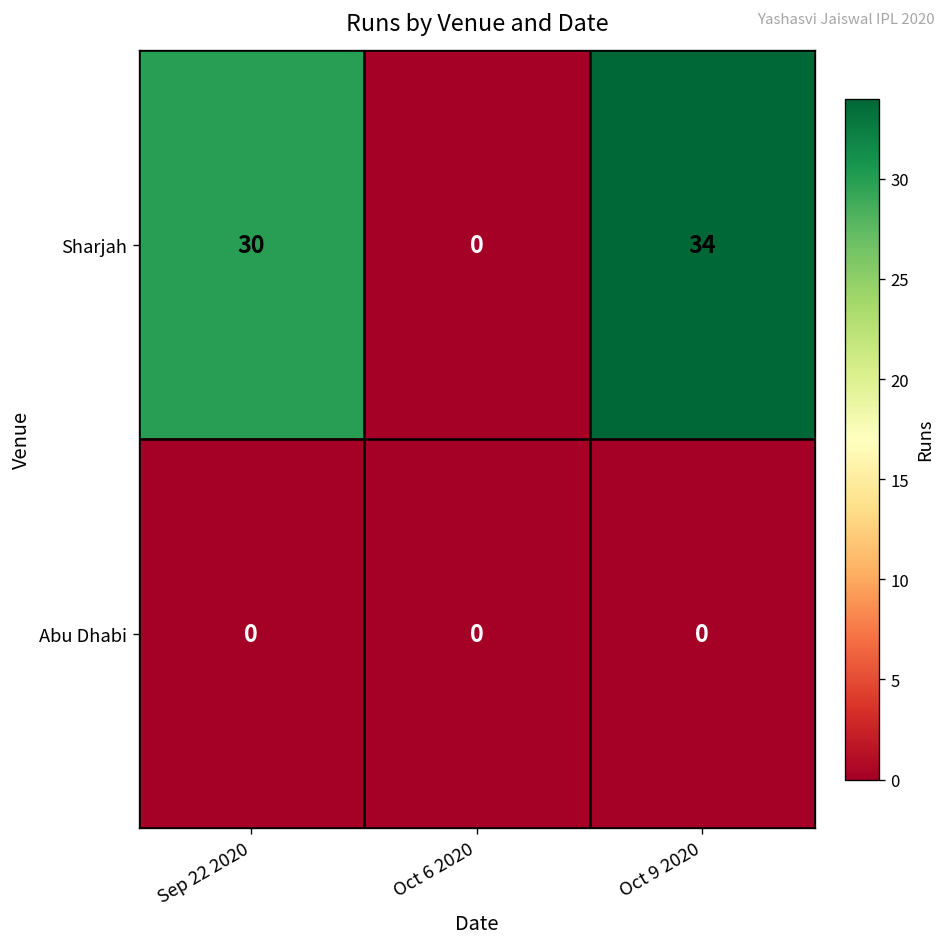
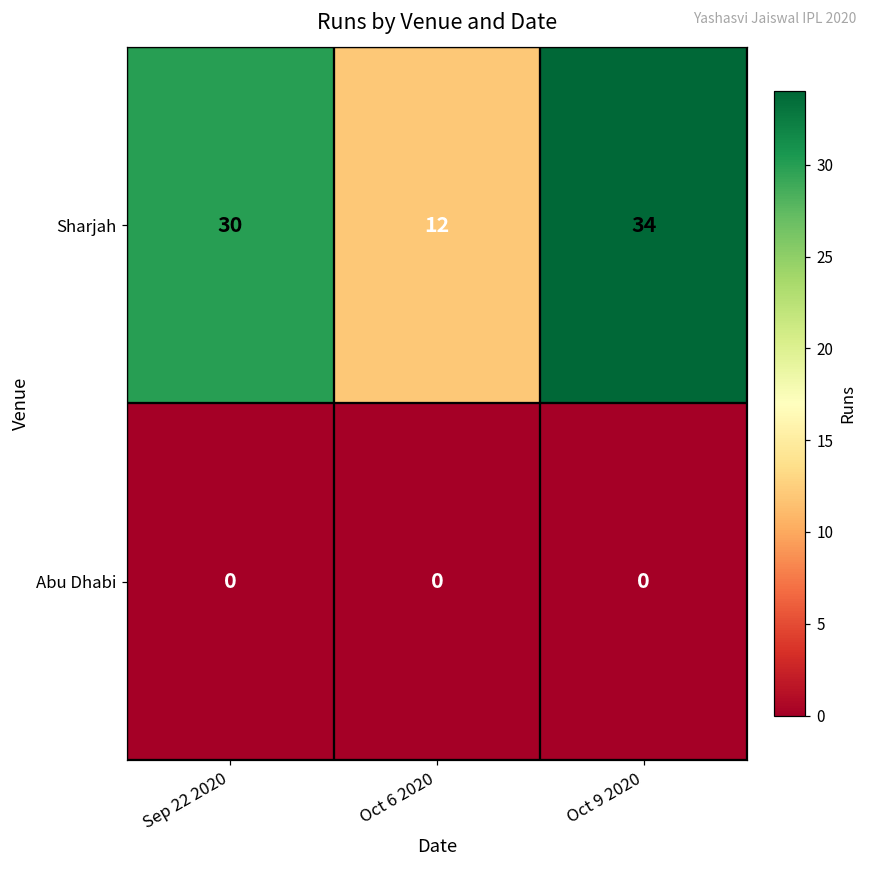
  {
    "Sharjah": {
      "Sep 22 2020": 30,
-     "Oct 6 2020": 0,
+     "Oct 6 2020": 12,
      "Oct 9 2020": 34
    },
    "Abu Dhabi": {
      "Sep 22 2020": 0,
      "Oct 6 2020": 0,
      "Oct 9 2020": 0
    }
  }
